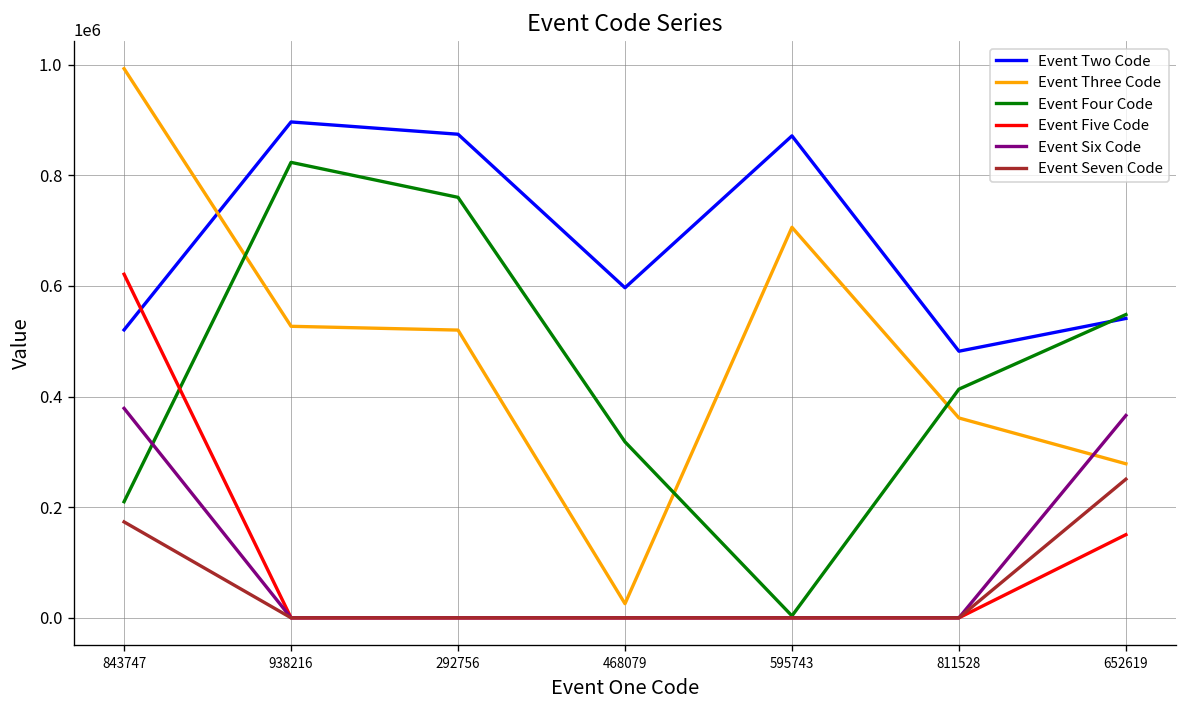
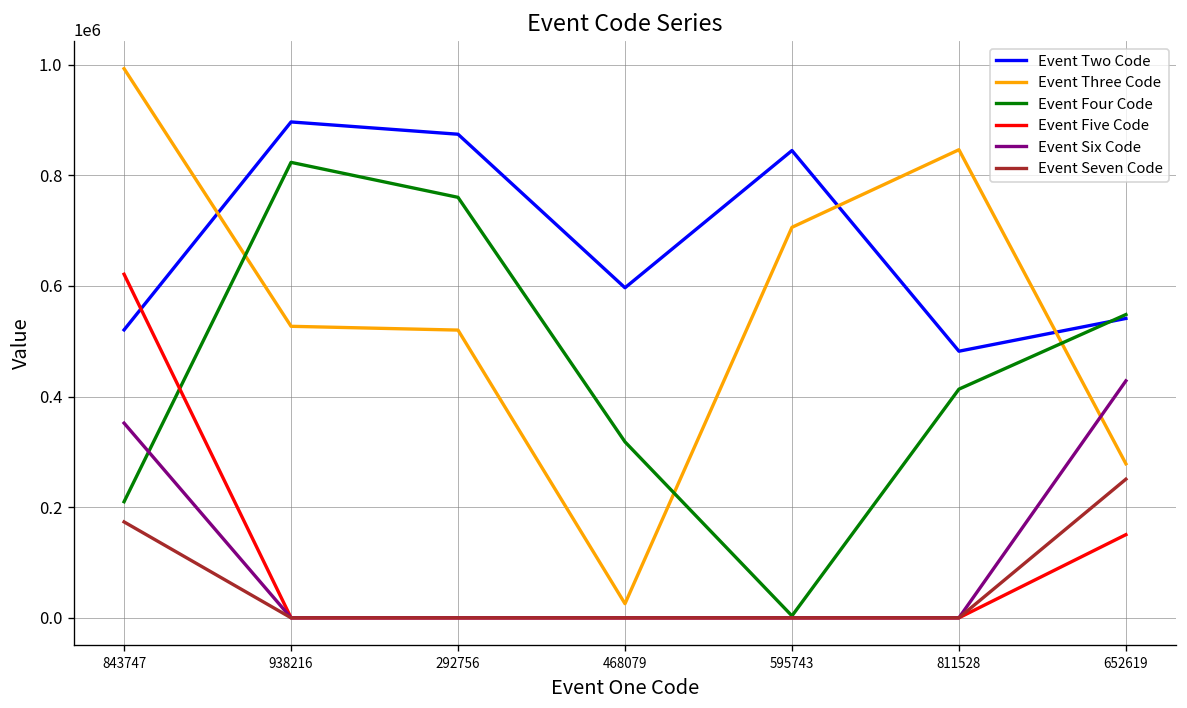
  {
    "Event Two Code": {
      "843747": 520000,
      "938216": 900000,
      "292756": 870000,
      "468079": 600000,
-     "595743": 870000,
+     "595743": 840000,
      "811528": 480000,
      "652619": 540000
    },
    "Event Three Code": {
      "843747": 990000,
      "938216": 530000,
      "292756": 520000,
      "468079": 30000,
      "595743": 710000,
-     "811528": 360000,
+     "811528": 850000,
      "652619": 280000
    },
    "Event Four Code": {
      "843747": 210000,
      "938216": 820000,
      "292756": 760000,
      "468079": 320000,
      "811528": 410000,
      "652619": 550000
    },
    "Event Five Code": {
      "843747": 620000,
      "652619": 150000
    },
    "Event Six Code": {
-     "843747": 380000,
-     "652619": 370000
+     "843747": 350000,
+     "652619": 430000
    },
    "Event Seven Code": {
      "843747": 170000,
      "652619": 250000
    }
  }
